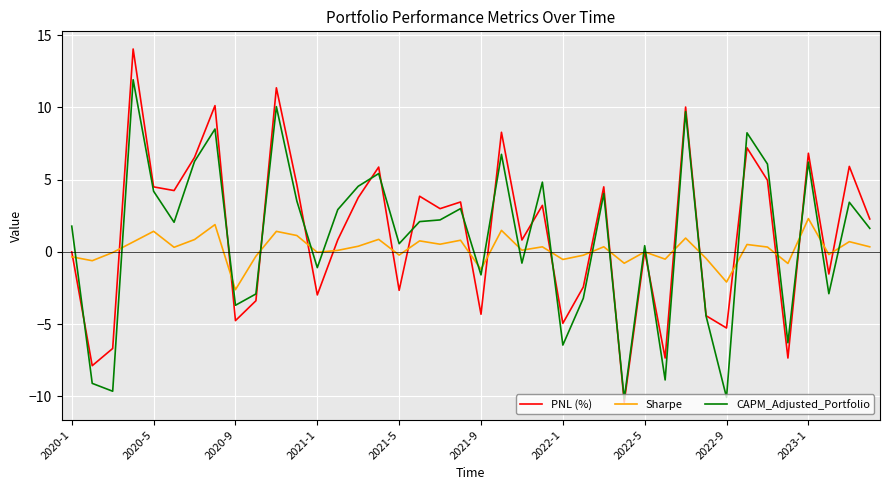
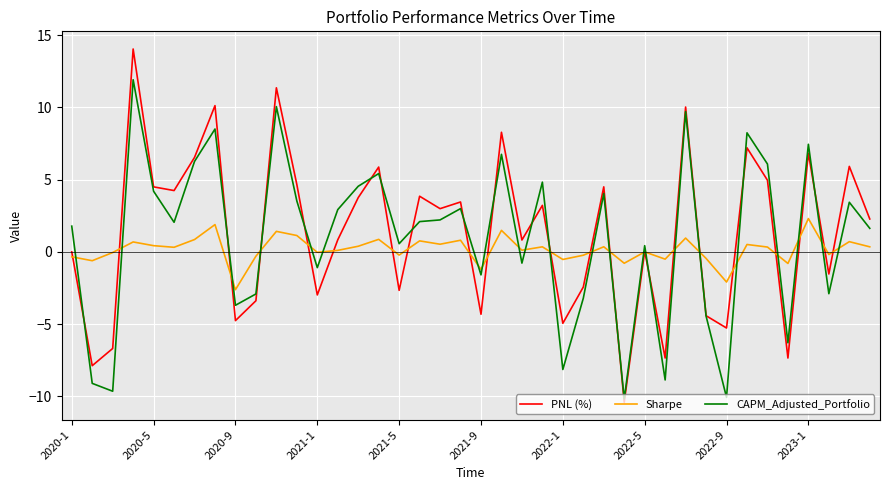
  {
    "PNL (%)": {
      "2020-1": 0.0,
      "2020-5": 4.5,
      "2020-9": -4.8,
      "2021-1": -3.0,
      "2021-5": -2.7,
      "2021-9": -4.3,
      "2022-1": -4.9,
      "2022-9": -5.3,
      "2023-1": 6.8
    },
    "Sharpe": {
      "2020-1": -0.3,
-     "2020-5": 1.4,
+     "2020-5": 0.4,
      "2020-9": -2.6,
      "2021-1": 0.0,
      "2021-5": -0.2,
      "2021-9": -1.2,
      "2022-1": -0.5,
      "2022-9": -2.1,
      "2023-1": 2.3
    },
    "CAPM_Adjusted_Portfolio": {
      "2020-1": 1.8,
      "2020-5": 4.2,
      "2020-9": -3.7,
      "2021-1": -1.1,
      "2021-5": 0.6,
      "2021-9": -1.6,
-     "2022-1": -6.5,
+     "2022-1": -8.1,
      "2022-5": 0.4,
-     "2023-1": 6.2
+     "2023-1": 7.4
    }
  }
